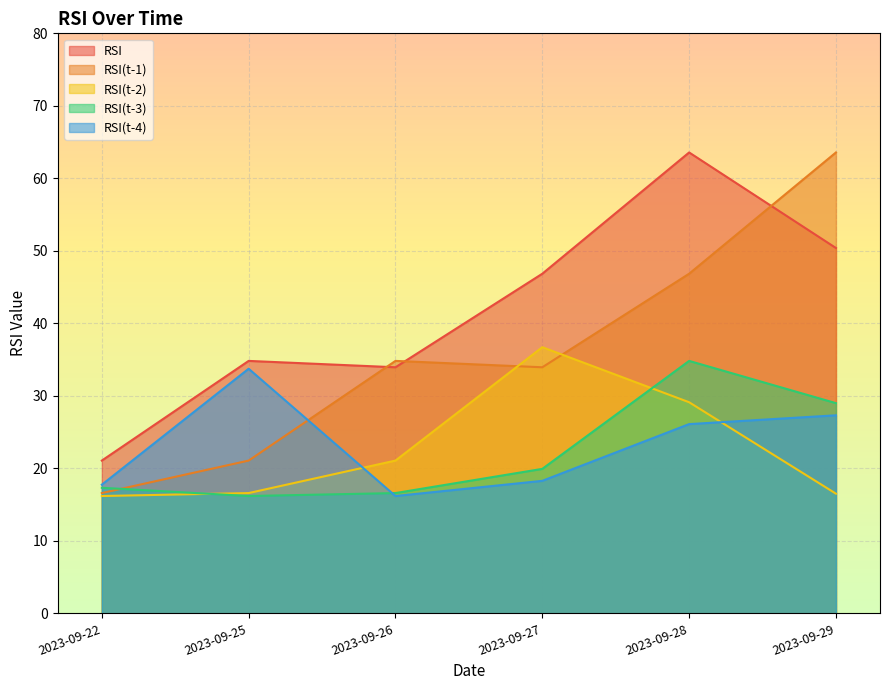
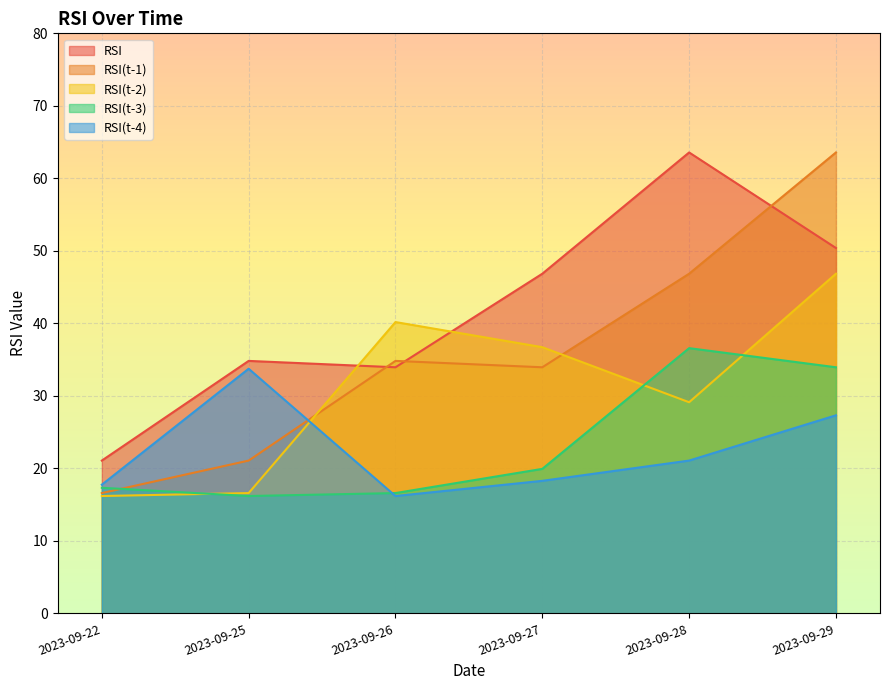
  {
    "RSI(t-2)": {
      "2023-09-22": 16,
      "2023-09-25": 17,
-     "2023-09-26": 21,
+     "2023-09-26": 40,
      "2023-09-27": 37,
      "2023-09-28": 29,
-     "2023-09-29": 17
+     "2023-09-29": 47
    },
    "RSI(t-3)": {
      "2023-09-22": 17,
      "2023-09-25": 16,
      "2023-09-26": 17,
      "2023-09-27": 20,
-     "2023-09-28": 35,
-     "2023-09-29": 29
+     "2023-09-28": 37,
+     "2023-09-29": 34
    },
    "RSI(t-4)": {
      "2023-09-22": 18,
      "2023-09-25": 34,
      "2023-09-26": 16,
      "2023-09-27": 18,
-     "2023-09-28": 26,
+     "2023-09-28": 21,
      "2023-09-29": 27
    }
  }
